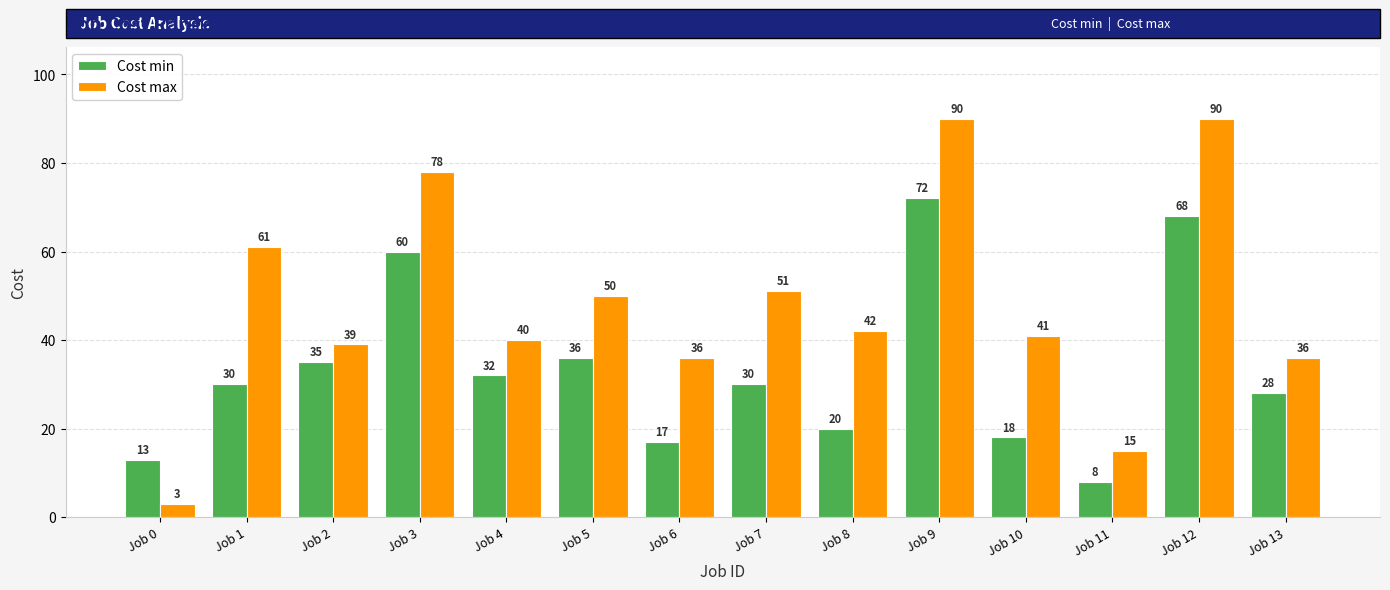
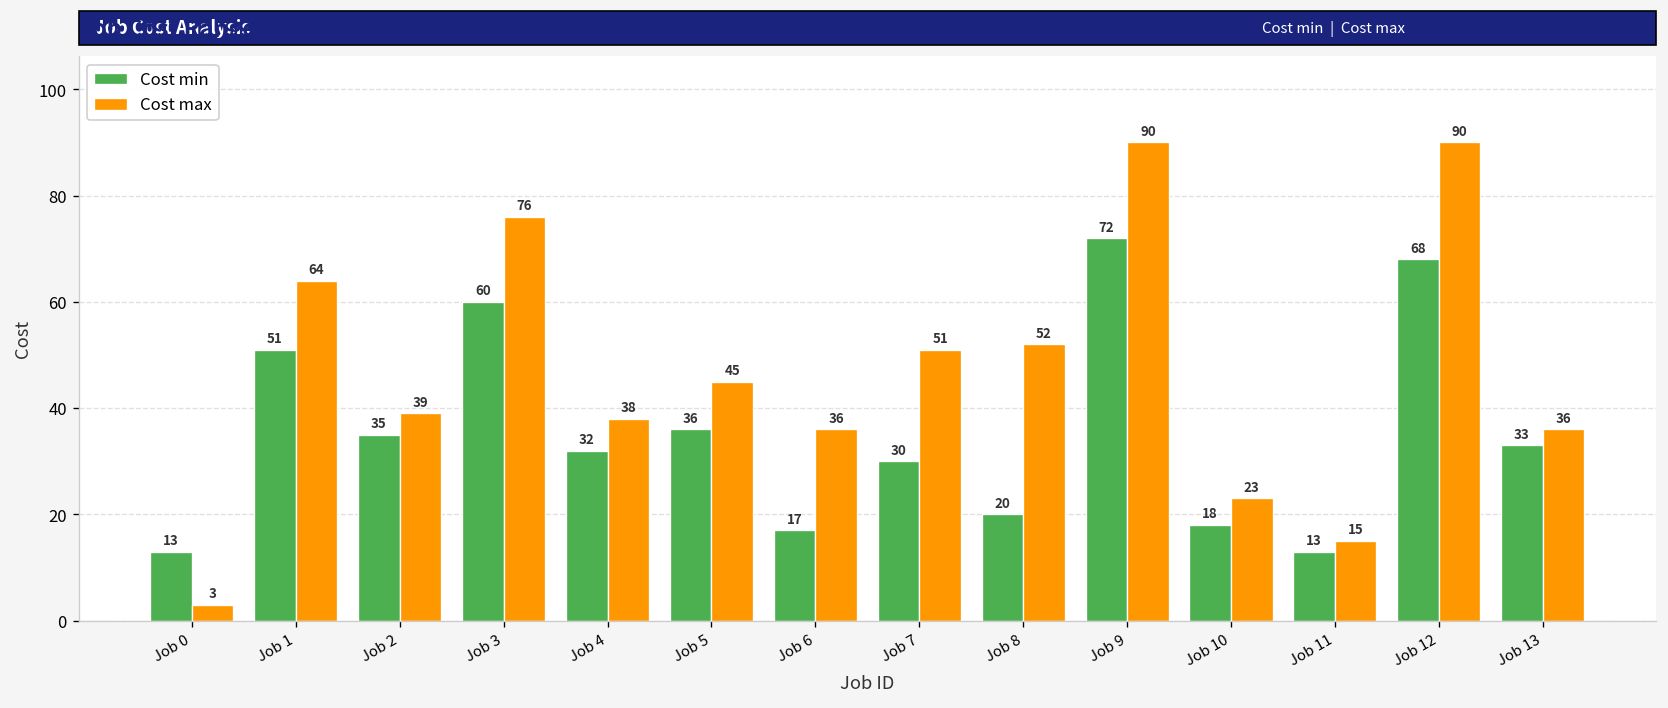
  {
    "Cost min": {
      "Job 0": 13,
-     "Job 1": 30,
+     "Job 1": 51,
      "Job 2": 35,
      "Job 3": 60,
      "Job 4": 32,
      "Job 5": 36,
      "Job 6": 17,
      "Job 7": 30,
      "Job 8": 20,
      "Job 9": 72,
      "Job 10": 18,
-     "Job 11": 8,
+     "Job 11": 13,
      "Job 12": 68,
-     "Job 13": 28
+     "Job 13": 33
    },
    "Cost max": {
      "Job 0": 3,
-     "Job 1": 61,
+     "Job 1": 64,
      "Job 2": 39,
-     "Job 3": 78,
-     "Job 4": 40,
-     "Job 5": 50,
+     "Job 3": 76,
+     "Job 4": 38,
+     "Job 5": 45,
      "Job 6": 36,
      "Job 7": 51,
-     "Job 8": 42,
+     "Job 8": 52,
      "Job 9": 90,
-     "Job 10": 41,
+     "Job 10": 23,
      "Job 11": 15,
      "Job 12": 90,
      "Job 13": 36
    }
  }
